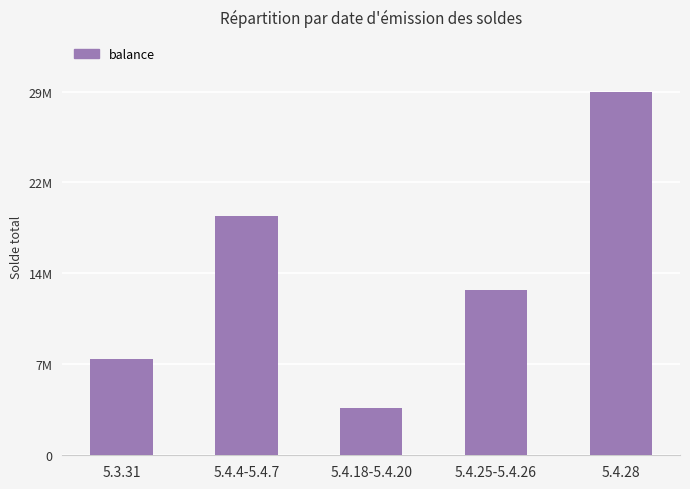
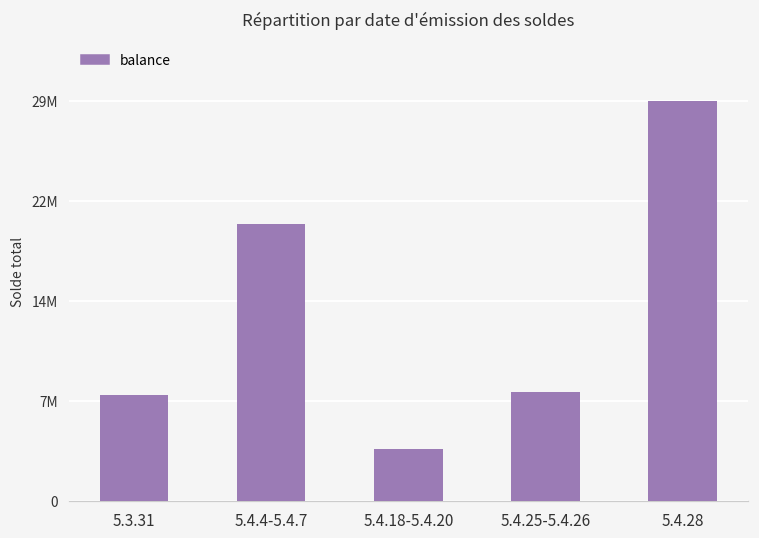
  {
    "5.3.31": 7900000,
-   "5.4.4-5.4.7": 19600000,
+   "5.4.4-5.4.7": 20700000,
    "5.4.18-5.4.20": 3800000,
-   "5.4.25-5.4.26": 13500000,
+   "5.4.25-5.4.26": 8100000,
    "5.4.28": 29800000
  }
